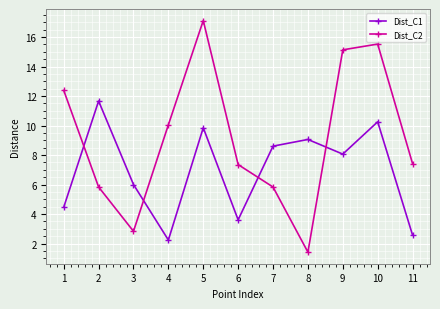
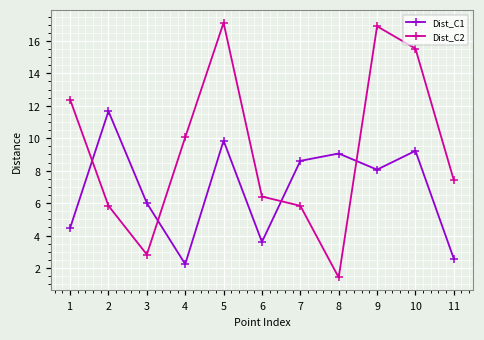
  {
    "Dist_C1": {
      "1": 4.5,
      "2": 11.7,
      "3": 6.0,
      "4": 2.2,
      "5": 9.8,
      "6": 3.6,
      "7": 8.6,
      "8": 9.1,
      "9": 8.1,
-     "10": 10.3,
+     "10": 9.2,
      "11": 2.6
    },
    "Dist_C2": {
      "1": 12.4,
      "2": 5.8,
      "3": 2.8,
      "4": 10.0,
      "5": 17.1,
-     "6": 7.4,
+     "6": 6.4,
      "7": 5.8,
      "8": 1.4,
-     "9": 15.1,
+     "9": 16.9,
      "10": 15.5,
      "11": 7.4
    }
  }
